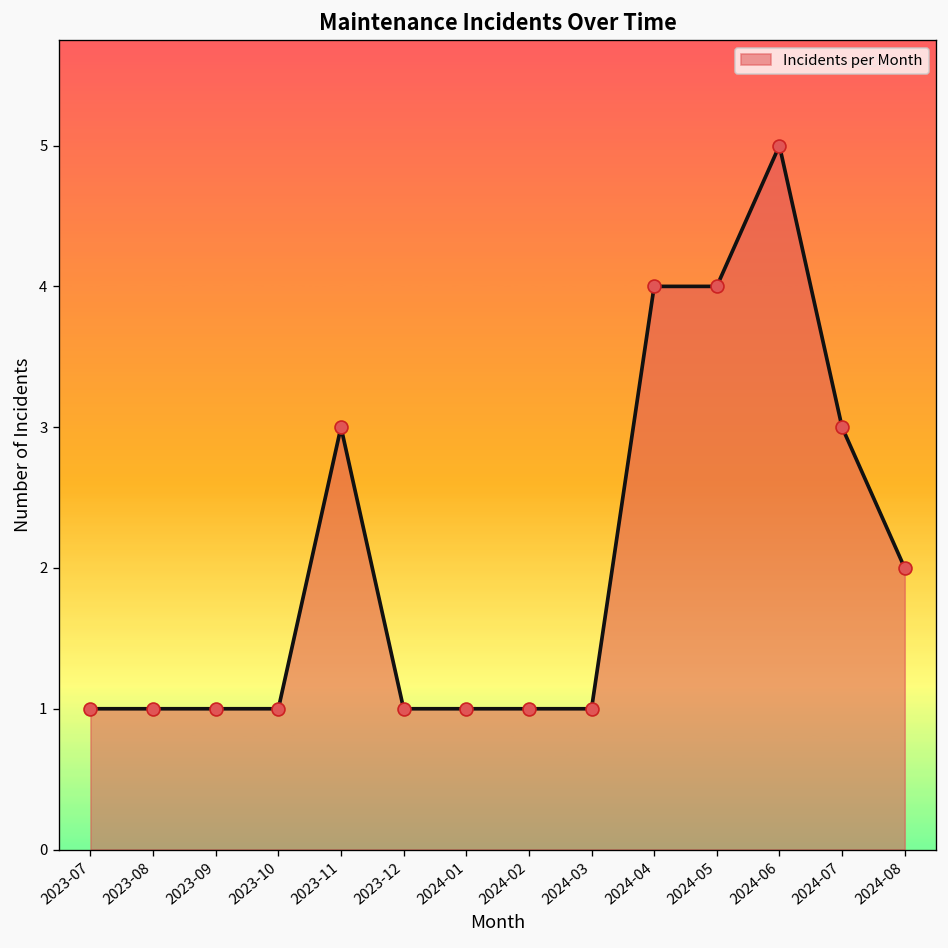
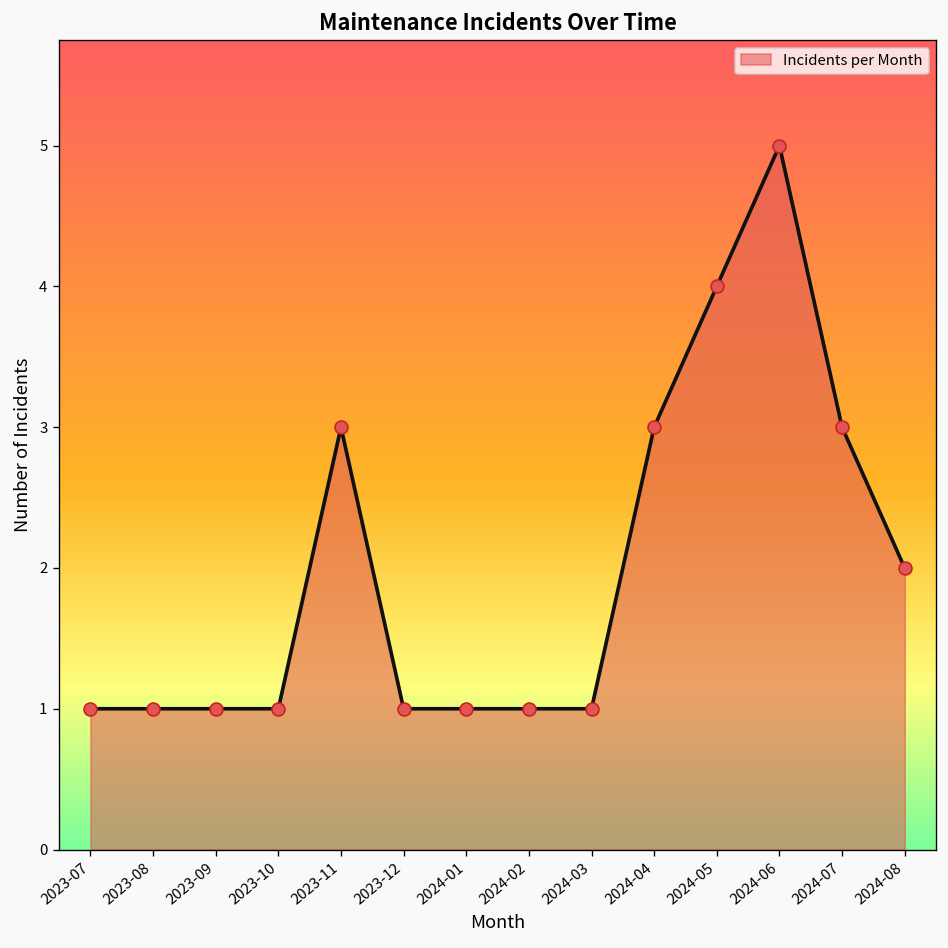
  {
    "2023-07": 1,
    "2023-08": 1,
    "2023-09": 1,
    "2023-10": 1,
    "2023-11": 3,
    "2023-12": 1,
    "2024-01": 1,
    "2024-02": 1,
    "2024-03": 1,
-   "2024-04": 4,
+   "2024-04": 3,
    "2024-05": 4,
    "2024-06": 5,
    "2024-07": 3,
    "2024-08": 2
  }
